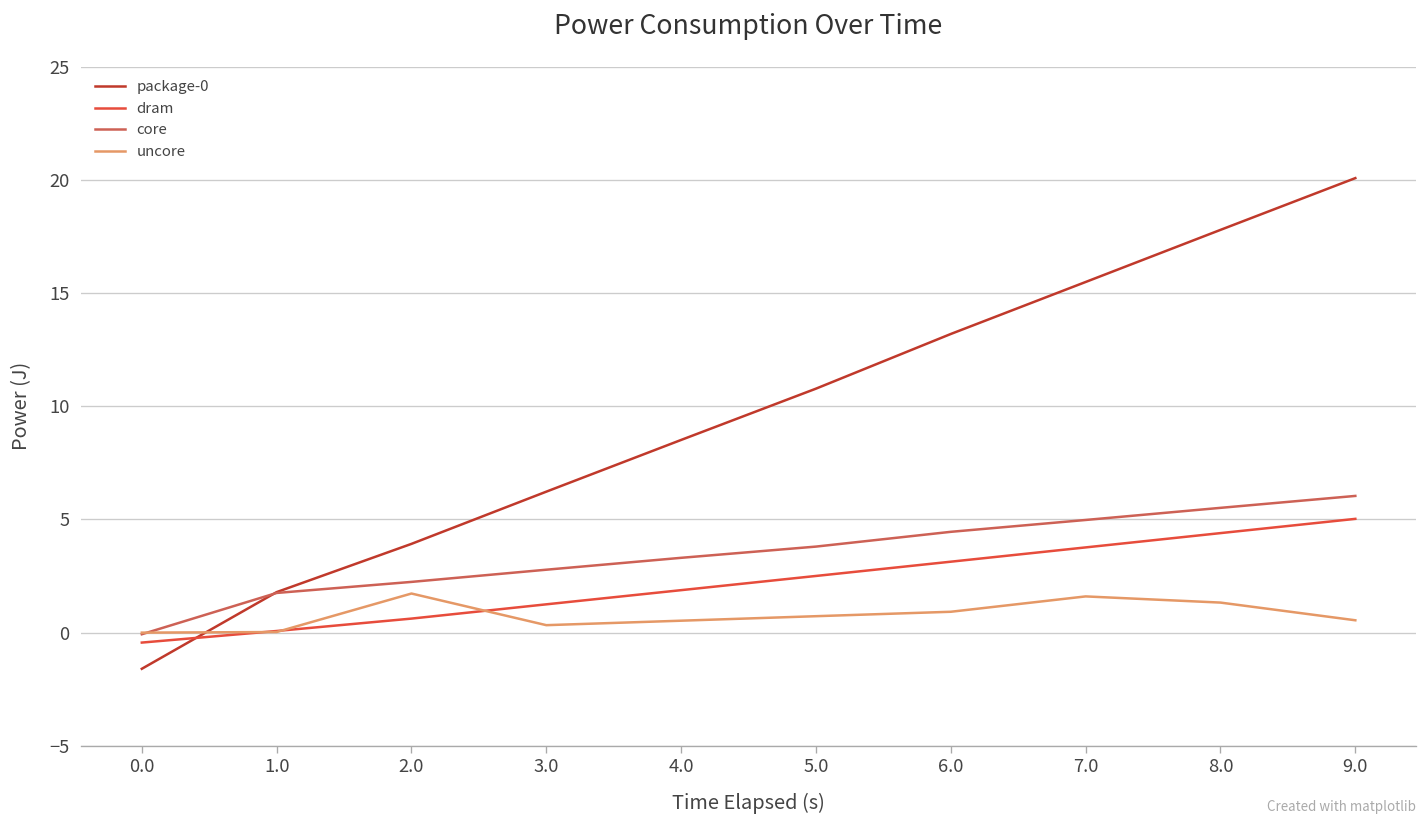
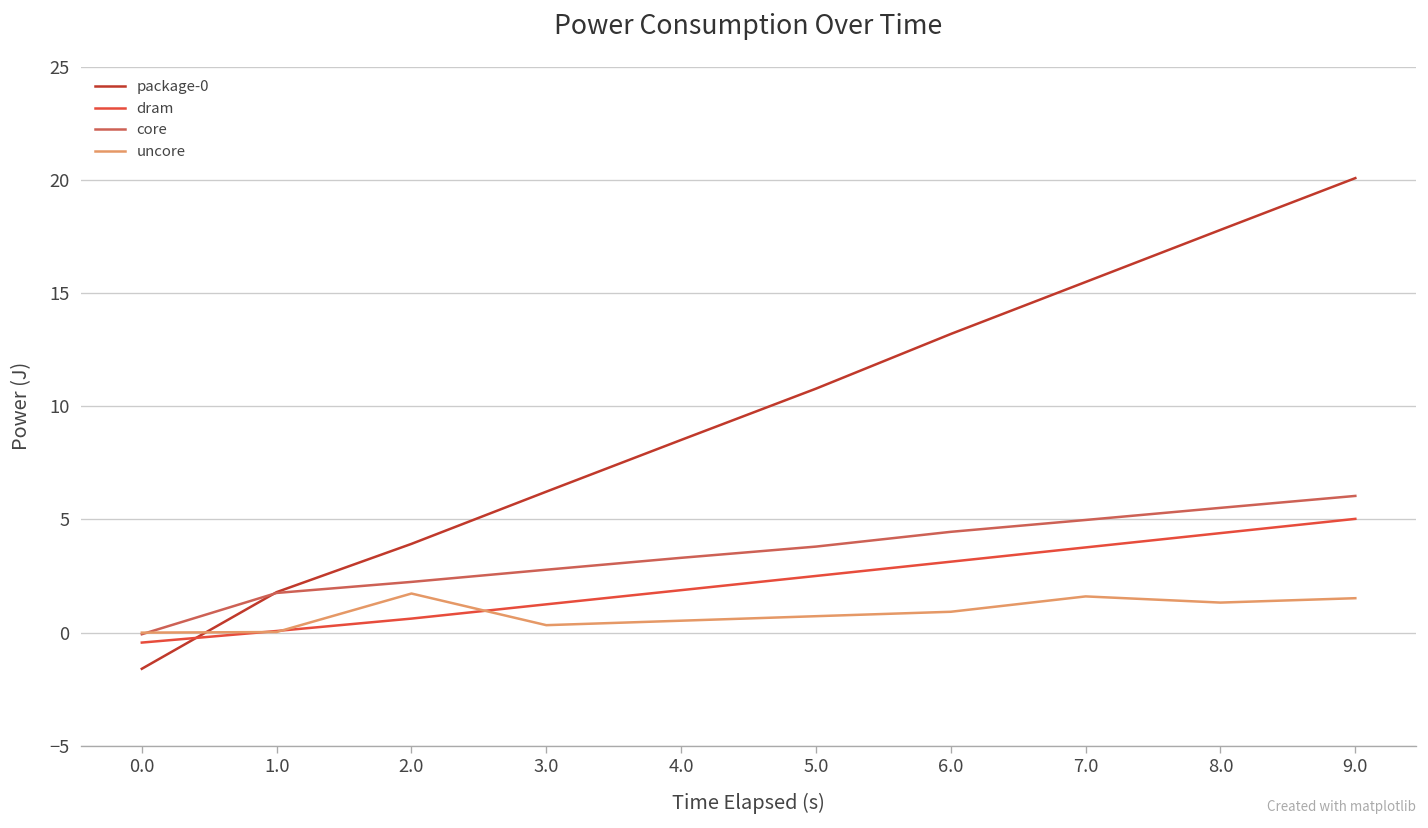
  {
    "uncore": {
      "2.0": 1.7,
      "3.0": 0.3,
      "4.0": 0.5,
      "5.0": 0.7,
      "6.0": 0.9,
      "7.0": 1.6,
      "8.0": 1.3,
-     "9.0": 0.5
+     "9.0": 1.5
    }
  }
